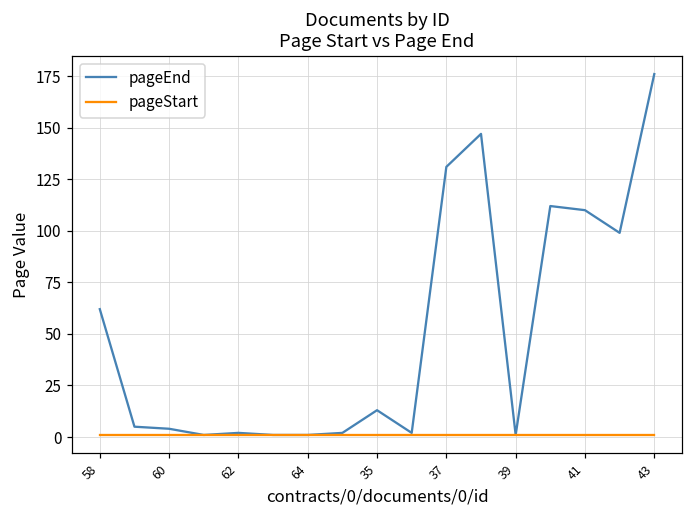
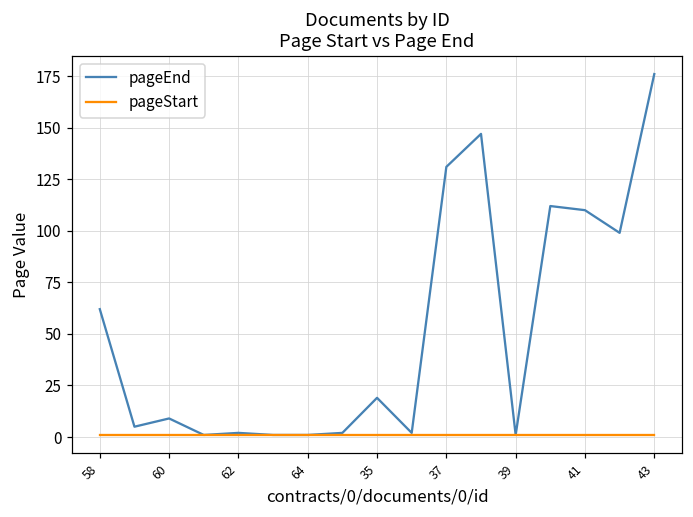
  {
    "pageEnd": {
      "58": 62,
-     "60": 4,
-     "35": 13,
+     "60": 9,
+     "35": 19,
      "37": 131,
      "41": 110,
      "43": 176
    },
    "pageStart": {
      "58": 1,
      "60": 1,
      "35": 1,
      "37": 1,
      "41": 1,
      "43": 1
    }
  }
